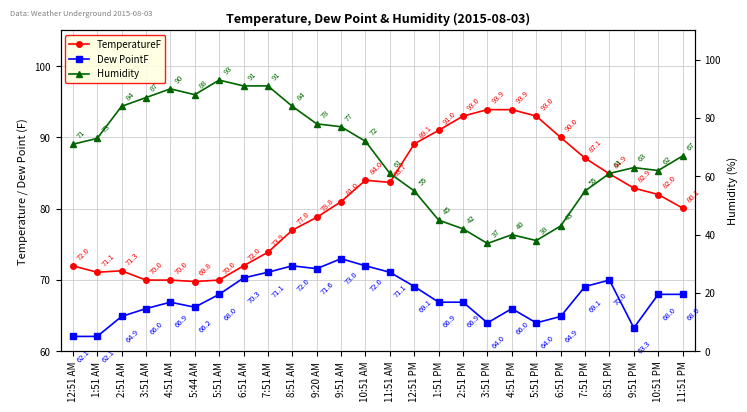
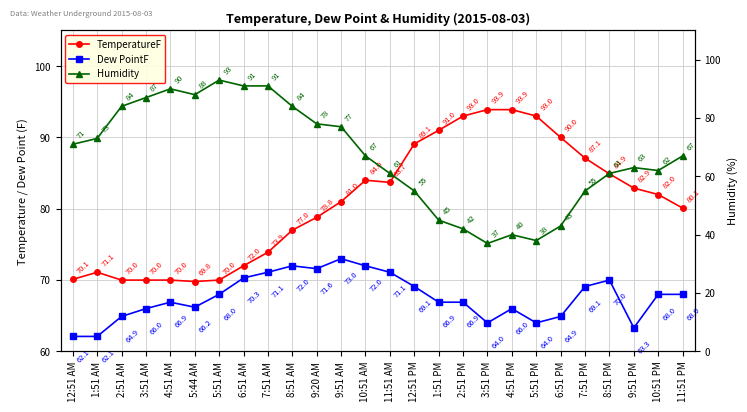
  {
    "TemperatureF": {
-     "12:51 AM": 72.0,
+     "12:51 AM": 70.1,
      "1:51 AM": 71.1,
-     "2:51 AM": 71.3,
+     "2:51 AM": 70.0,
      "3:51 AM": 70.0,
      "4:51 AM": 70.0,
      "5:44 AM": 69.8,
      "5:51 AM": 70.0,
      "6:51 AM": 72.0,
      "7:51 AM": 73.9,
      "8:51 AM": 77.0,
      "9:20 AM": 78.8,
      "9:51 AM": 81.0,
      "10:51 AM": 84.0,
      "12:51 PM": 89.1,
      "1:51 PM": 91.0,
      "2:51 PM": 93.0,
      "3:51 PM": 93.9,
      "4:51 PM": 93.9,
      "5:51 PM": 93.0,
      "6:51 PM": 90.0,
      "7:51 PM": 87.1,
      "9:51 PM": 82.9,
      "10:51 PM": 82.0,
      "11:51 PM": 80.1
    },
    "Dew PointF": {
      "12:51 AM": 62.1,
      "1:51 AM": 62.1,
      "2:51 AM": 64.9,
      "3:51 AM": 66.0,
      "4:51 AM": 66.9,
      "5:44 AM": 66.2,
      "5:51 AM": 68.0,
      "6:51 AM": 70.3,
      "7:51 AM": 71.1,
      "8:51 AM": 72.0,
      "9:20 AM": 71.6,
      "9:51 AM": 73.0,
      "10:51 AM": 72.0,
      "11:51 AM": 71.1,
      "12:51 PM": 69.1,
      "1:51 PM": 66.9,
      "2:51 PM": 66.9,
      "3:51 PM": 64.0,
      "4:51 PM": 66.0,
      "5:51 PM": 64.0,
      "6:51 PM": 64.9,
      "7:51 PM": 69.1,
      "8:51 PM": 70.0,
      "9:51 PM": 63.3,
      "10:51 PM": 68.0,
      "11:51 PM": 68.0
    },
    "Humidity": {
      "12:51 AM": 71,
      "1:51 AM": 73,
      "2:51 AM": 84,
      "4:51 AM": 90,
      "5:44 AM": 88,
      "5:51 AM": 93,
      "6:51 AM": 91,
      "7:51 AM": 91,
      "8:51 AM": 84,
      "9:20 AM": 78,
      "9:51 AM": 77,
-     "10:51 AM": 72,
+     "10:51 AM": 67,
      "12:51 PM": 55,
      "1:51 PM": 45,
      "2:51 PM": 42,
      "3:51 PM": 37,
      "4:51 PM": 40,
      "5:51 PM": 38,
      "6:51 PM": 43,
      "7:51 PM": 55,
      "9:51 PM": 63,
      "10:51 PM": 62,
      "11:51 PM": 67
    }
  }
